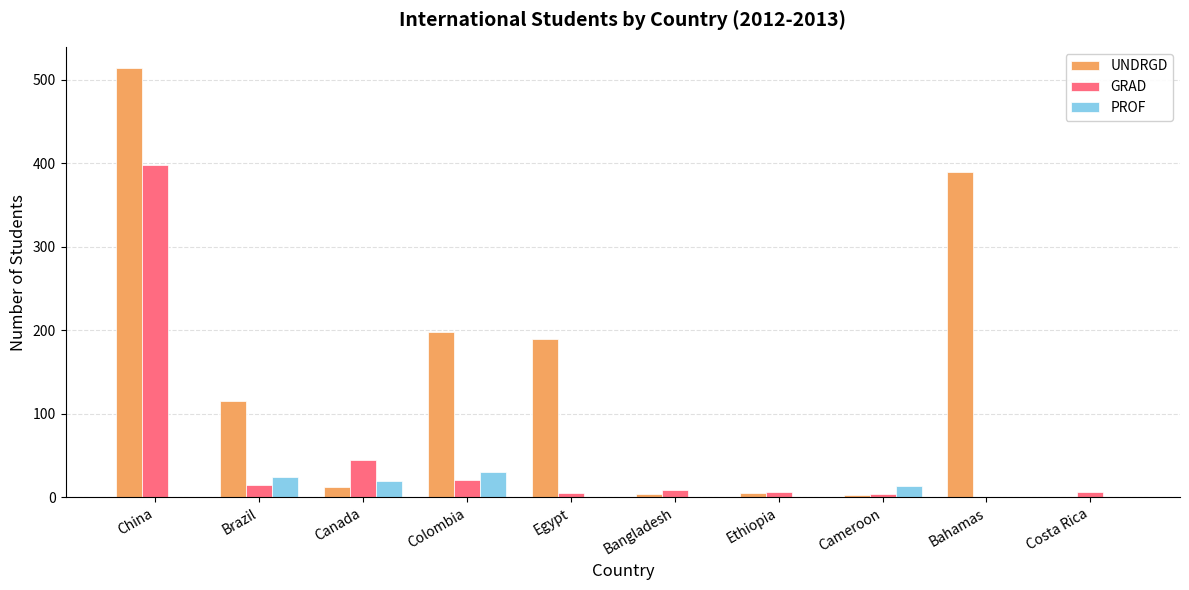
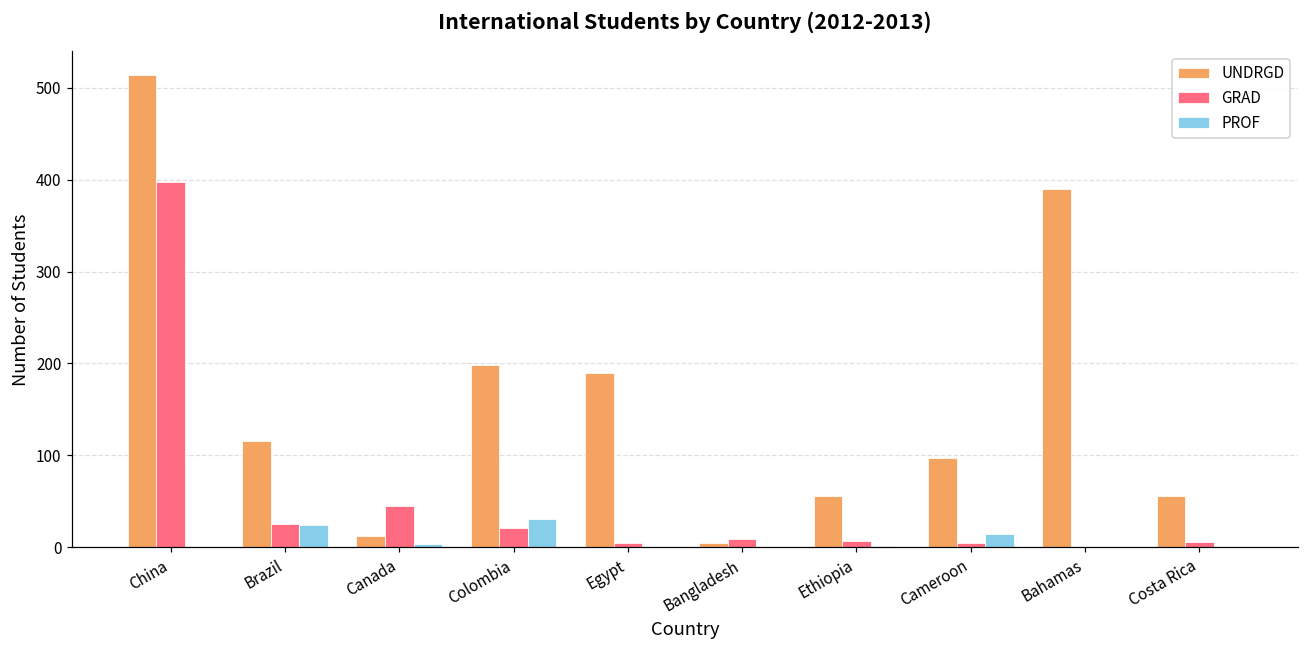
  {
    "UNDRGD": {
      "China": 510,
      "Brazil": 120,
      "Canada": 10,
      "Colombia": 200,
      "Egypt": 190,
      "Bangladesh": 0,
-     "Ethiopia": 10,
-     "Cameroon": 0,
+     "Ethiopia": 60,
+     "Cameroon": 100,
      "Bahamas": 390,
-     "Costa Rica": 0
+     "Costa Rica": 60
    },
    "GRAD": {
      "China": 400,
-     "Brazil": 20,
+     "Brazil": 30,
      "Canada": 50,
      "Colombia": 20,
      "Egypt": 10,
      "Bangladesh": 10,
      "Ethiopia": 10,
      "Cameroon": 0,
      "Bahamas": 0,
      "Costa Rica": 10
    },
    "PROF": {
      "China": 0,
      "Brazil": 20,
-     "Canada": 20,
+     "Canada": 0,
      "Colombia": 30,
      "Egypt": 0,
      "Bangladesh": 0,
      "Cameroon": 10,
      "Bahamas": 0,
      "Costa Rica": 0
    }
  }
